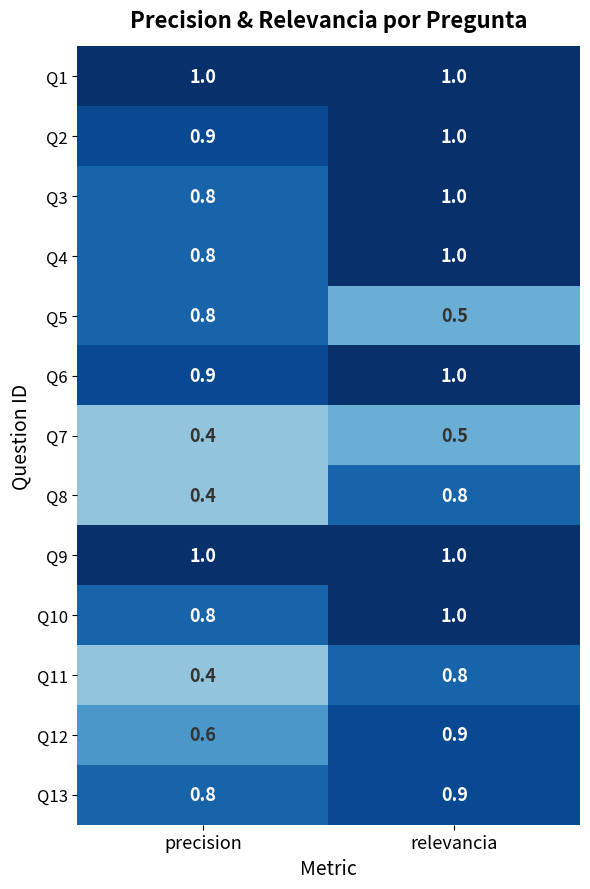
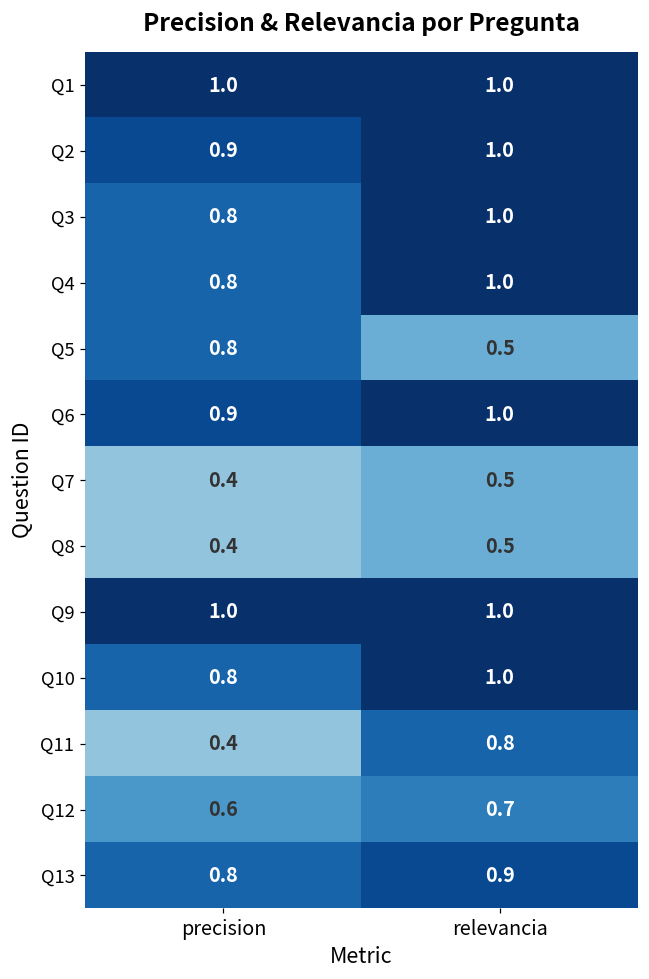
  {
    "Q1": {
      "precision": 1.0,
      "relevancia": 1.0
    },
    "Q2": {
      "precision": 0.9,
      "relevancia": 1.0
    },
    "Q3": {
      "precision": 0.8,
      "relevancia": 1.0
    },
    "Q4": {
      "precision": 0.8,
      "relevancia": 1.0
    },
    "Q5": {
      "precision": 0.8,
      "relevancia": 0.5
    },
    "Q6": {
      "precision": 0.9,
      "relevancia": 1.0
    },
    "Q7": {
      "precision": 0.4,
      "relevancia": 0.5
    },
    "Q8": {
      "precision": 0.4,
-     "relevancia": 0.8
+     "relevancia": 0.5
    },
    "Q9": {
      "precision": 1.0,
      "relevancia": 1.0
    },
    "Q10": {
      "precision": 0.8,
      "relevancia": 1.0
    },
    "Q11": {
      "precision": 0.4,
      "relevancia": 0.8
    },
    "Q12": {
      "precision": 0.6,
-     "relevancia": 0.9
+     "relevancia": 0.7
    },
    "Q13": {
      "precision": 0.8,
      "relevancia": 0.9
    }
  }
